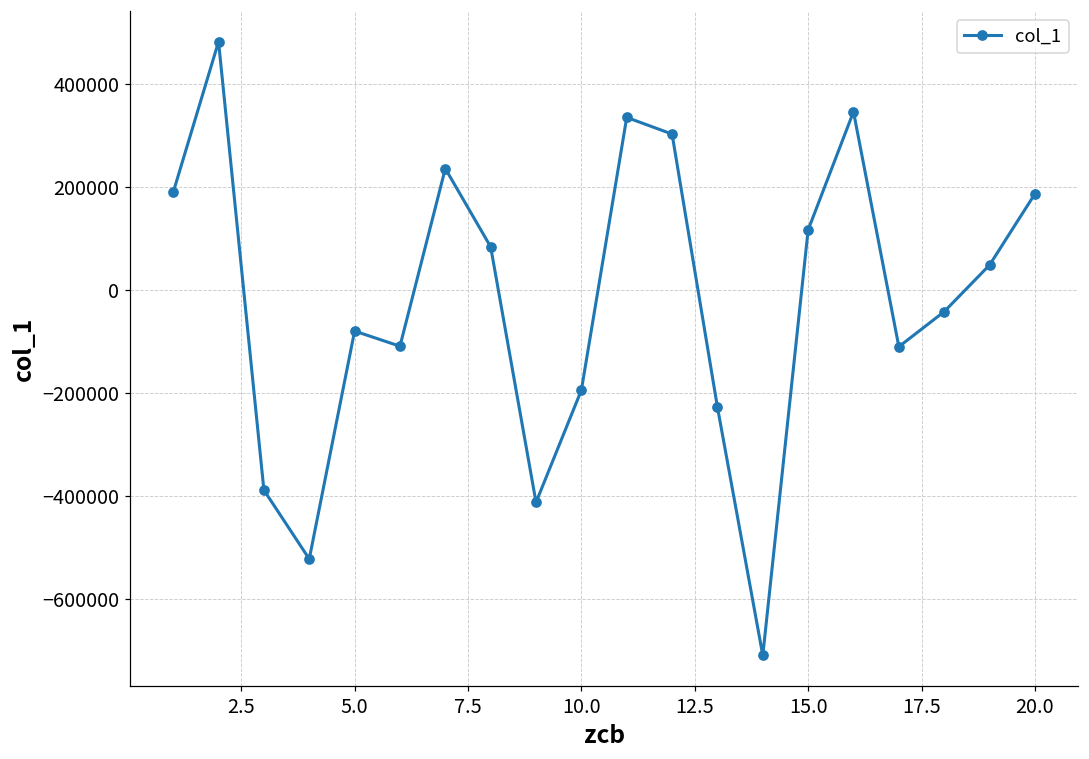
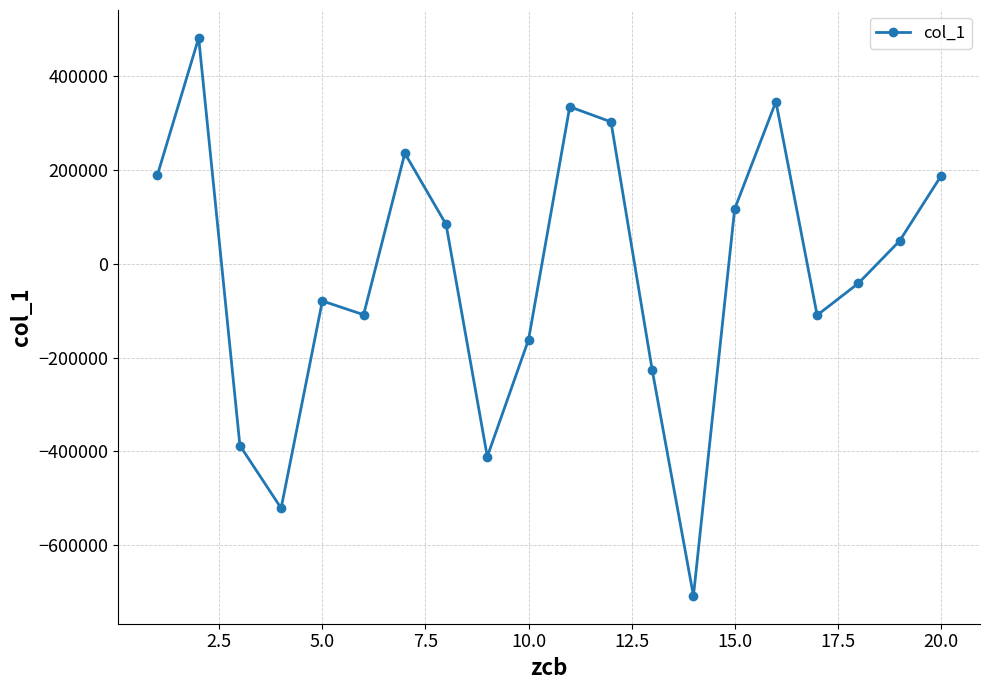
  {
    "5.0": -80000,
-   "10.0": -190000,
+   "10.0": -160000,
    "15.0": 120000,
    "20.0": 190000
  }
